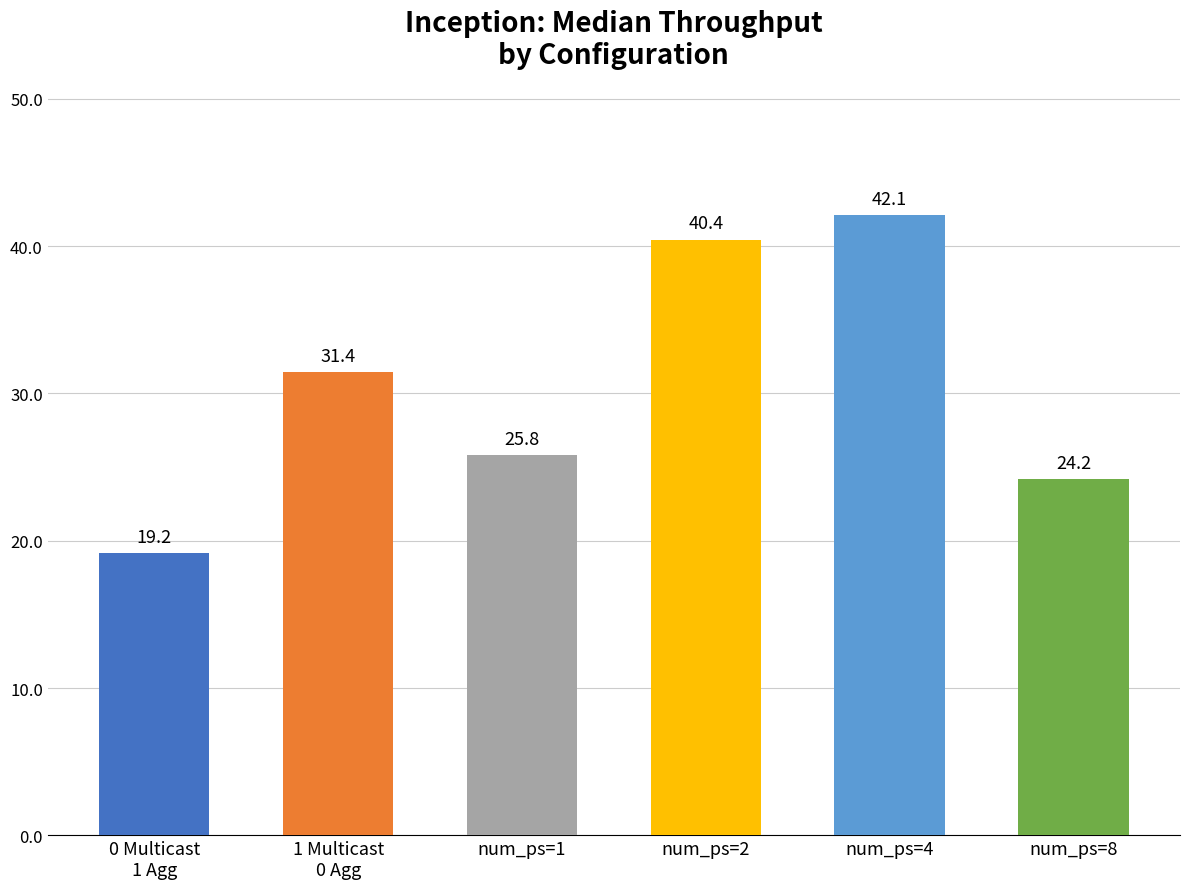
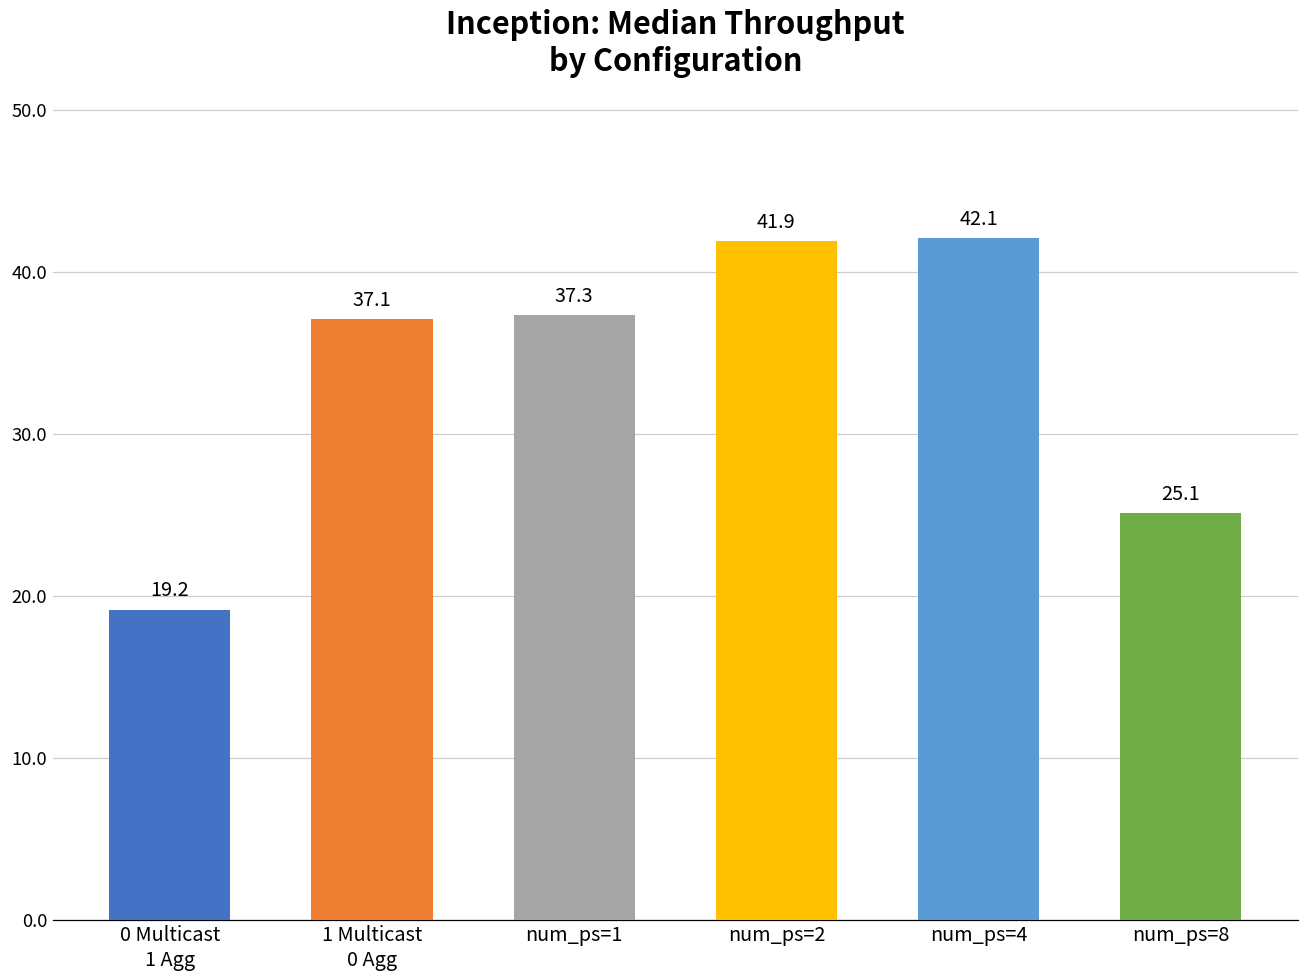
  {
    "0 Multicast 1 Agg": 19.2,
-   "1 Multicast 0 Agg": 31.4,
-   "num_ps=1": 25.8,
-   "num_ps=2": 40.4,
+   "1 Multicast 0 Agg": 37.1,
+   "num_ps=1": 37.3,
+   "num_ps=2": 41.9,
    "num_ps=4": 42.1,
-   "num_ps=8": 24.2
+   "num_ps=8": 25.1
  }
